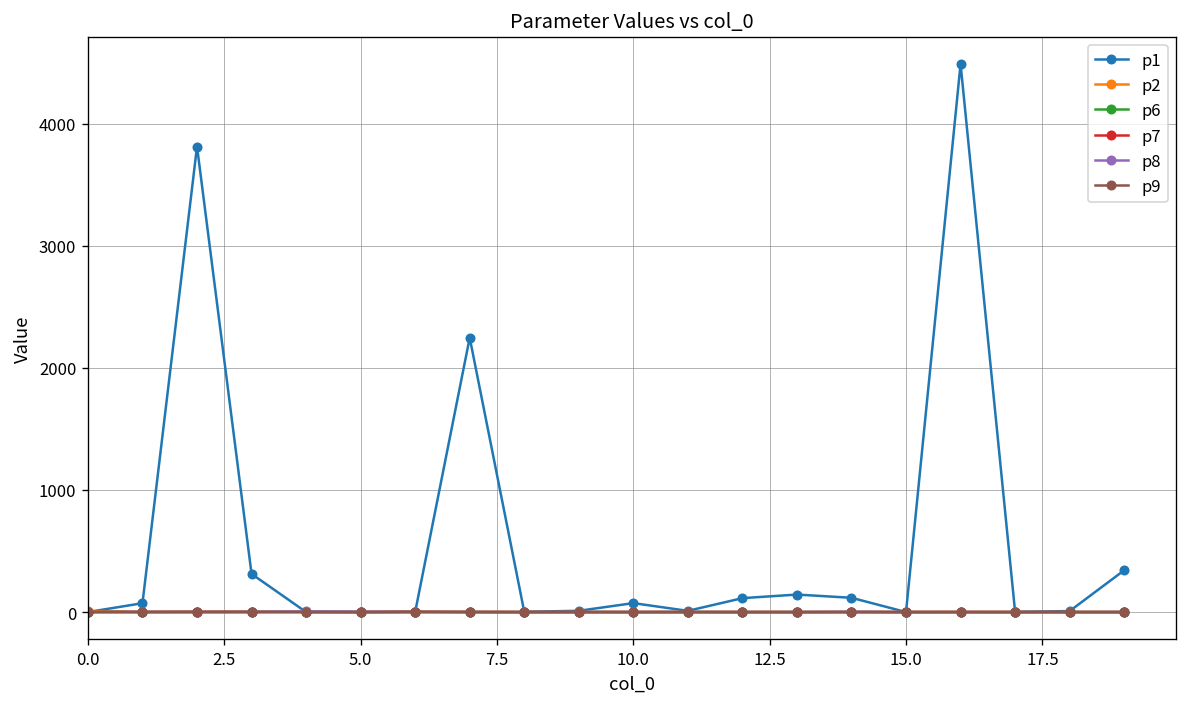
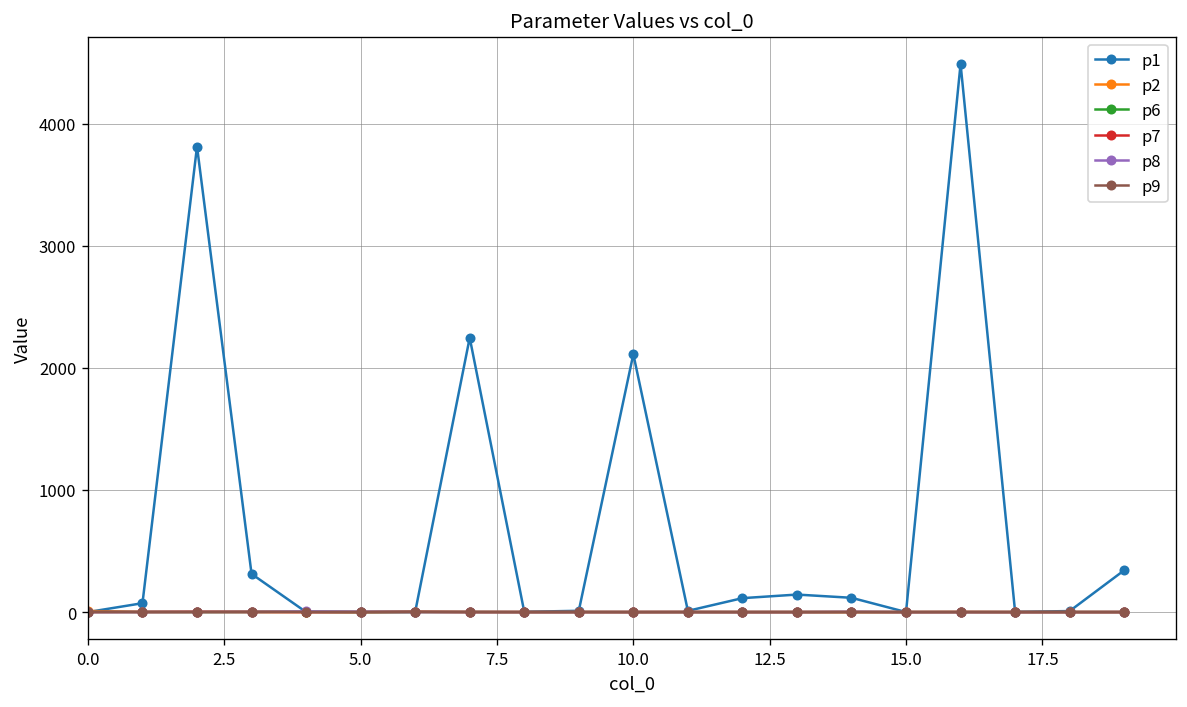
  {
    "p1": {
-     "10.0": 70
+     "10.0": 2110
    }
  }
